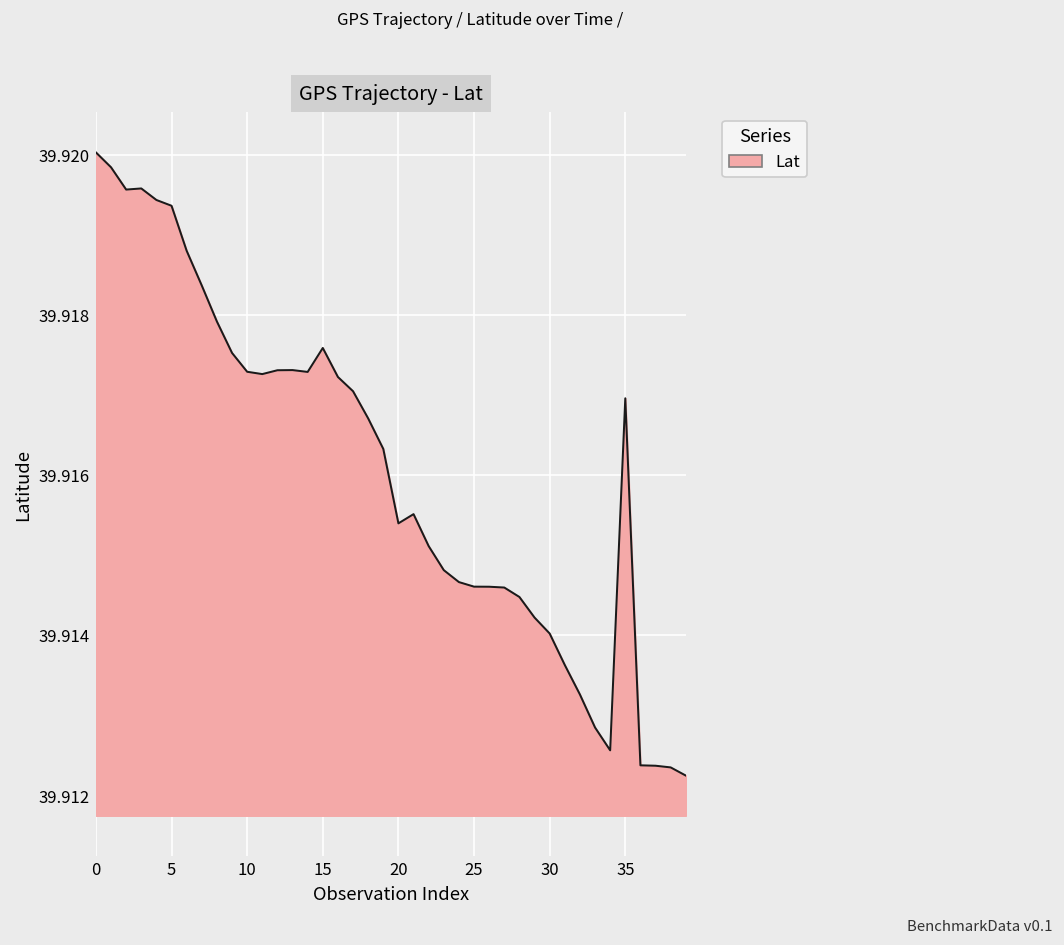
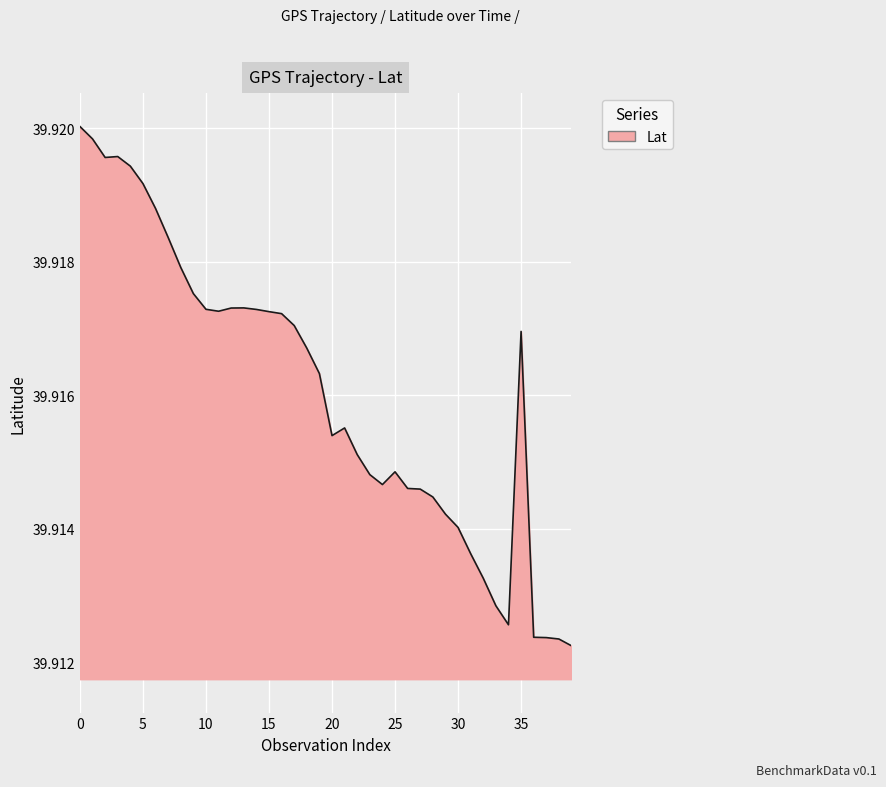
  {
    "0": 39.9200,
-   "5": 39.9194,
+   "5": 39.9192,
    "10": 39.9173,
-   "15": 39.9176,
+   "15": 39.9173,
    "20": 39.9154,
-   "25": 39.9146,
+   "25": 39.9149,
    "30": 39.9140,
    "35": 39.9170
  }
